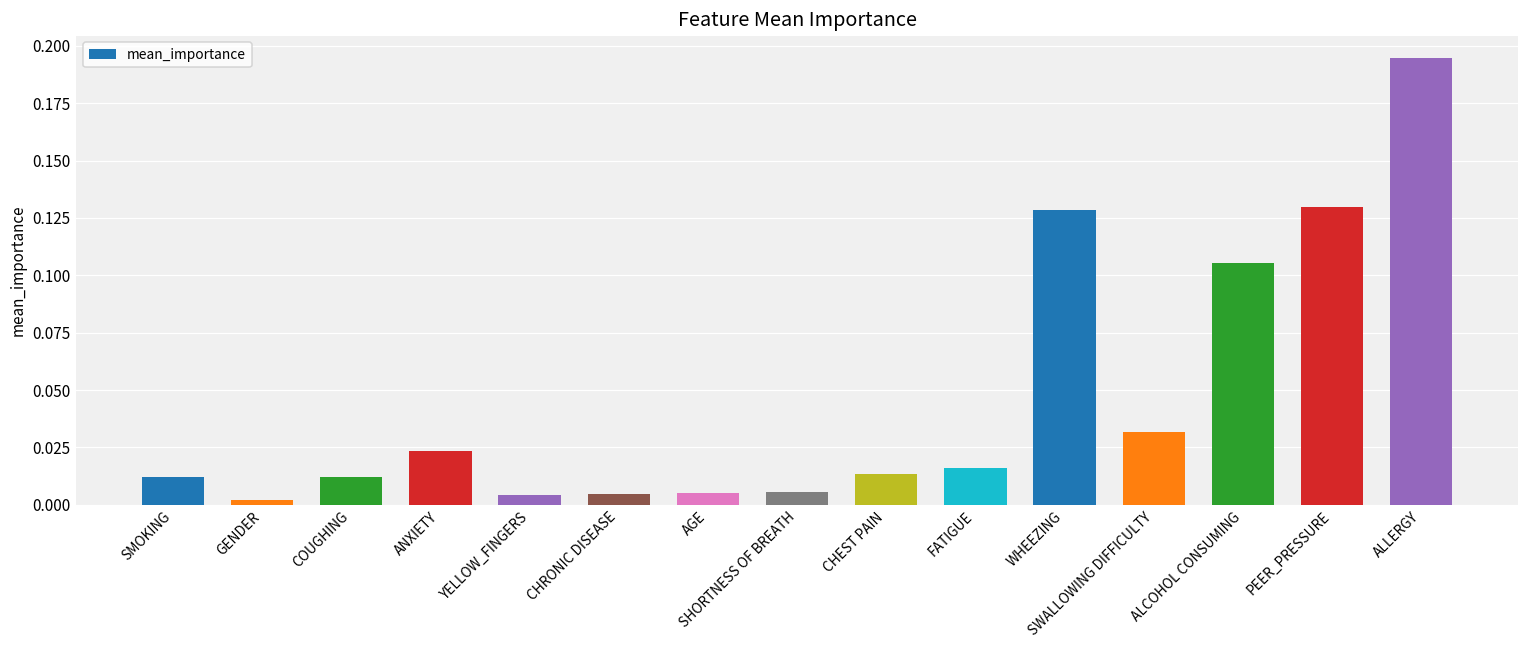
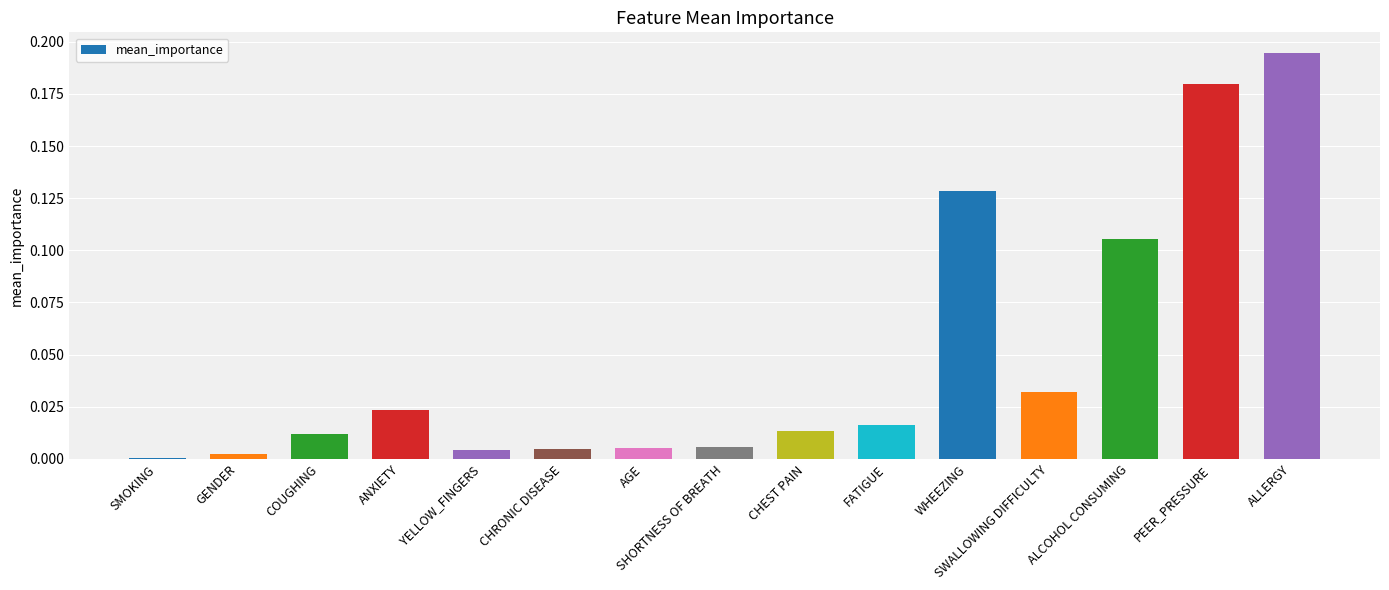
  {
-   "SMOKING": 0.012,
+   "SMOKING": 0.000,
    "GENDER": 0.002,
    "COUGHING": 0.012,
    "ANXIETY": 0.023,
    "YELLOW_FINGERS": 0.004,
    "CHRONIC DISEASE": 0.005,
    "AGE": 0.005,
    "SHORTNESS OF BREATH": 0.006,
    "CHEST PAIN": 0.013,
    "FATIGUE": 0.016,
    "WHEEZING": 0.128,
    "SWALLOWING DIFFICULTY": 0.032,
    "ALCOHOL CONSUMING": 0.105,
-   "PEER_PRESSURE": 0.130,
+   "PEER_PRESSURE": 0.180,
    "ALLERGY": 0.195
  }
